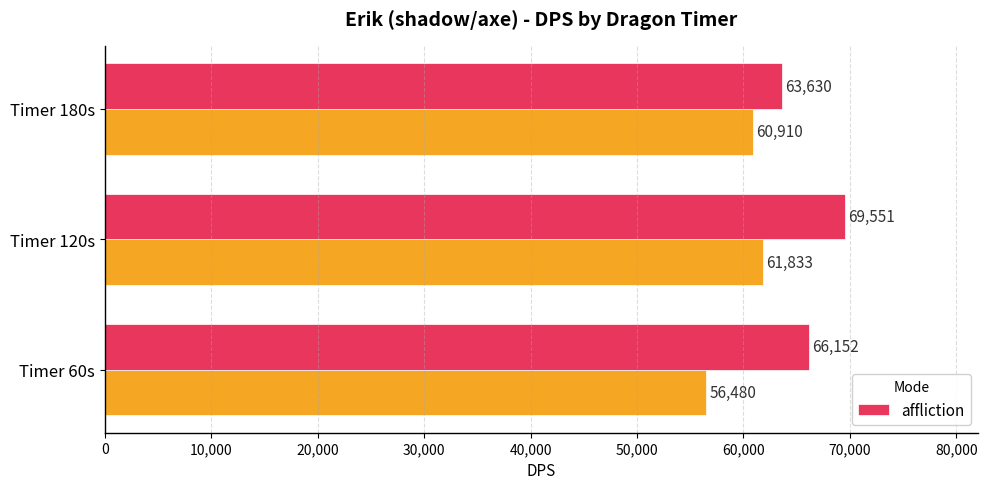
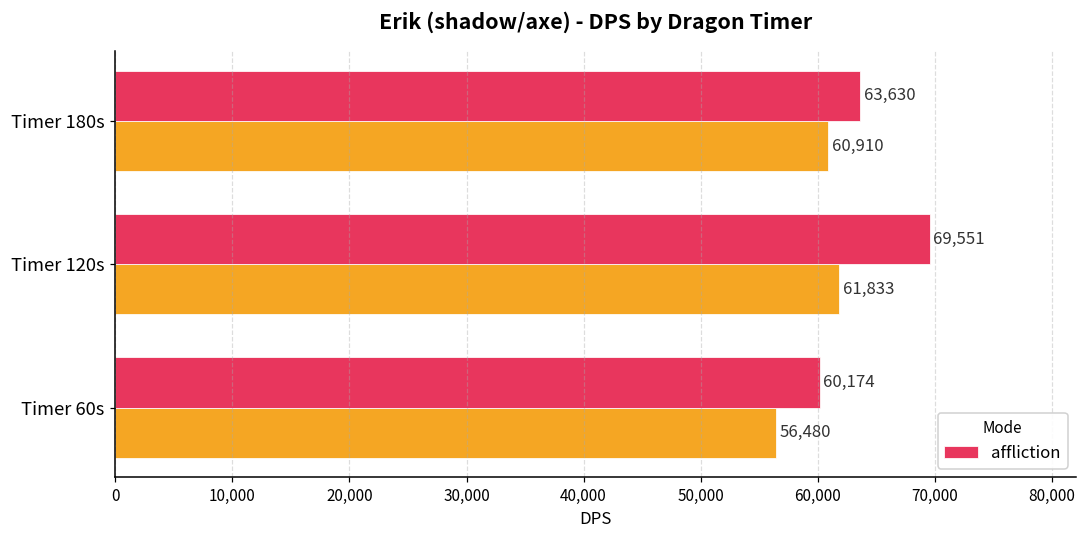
  {
    "affliction": {
      "Timer 180s": "63,630",
      "Timer 120s": "69,551",
-     "Timer 60s": "66,152"
+     "Timer 60s": "60,174"
    }
  }
